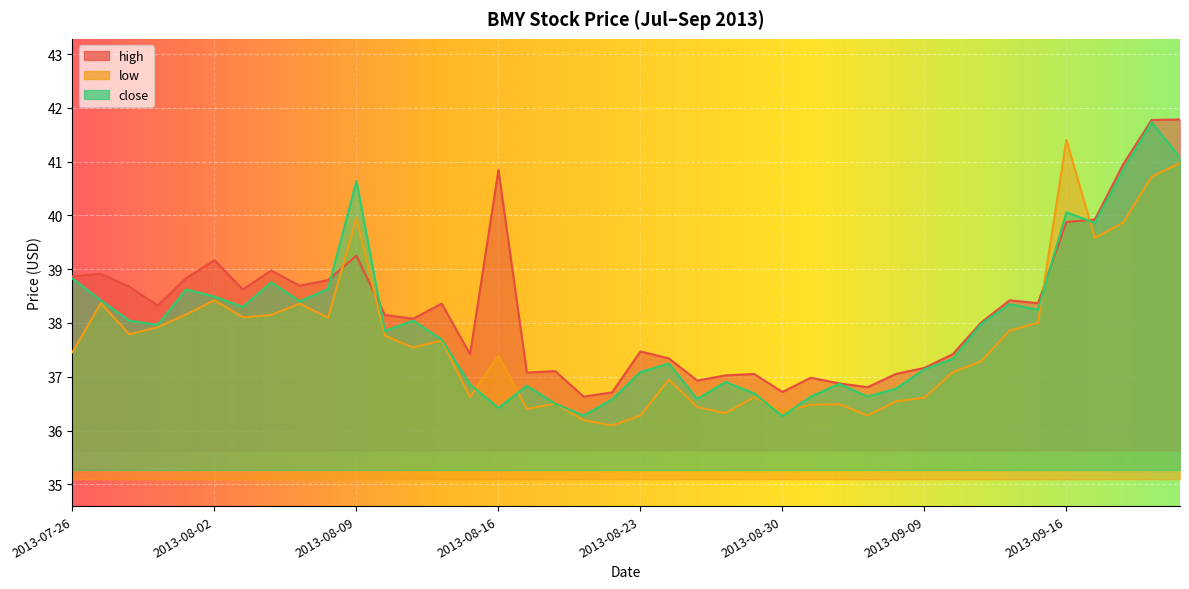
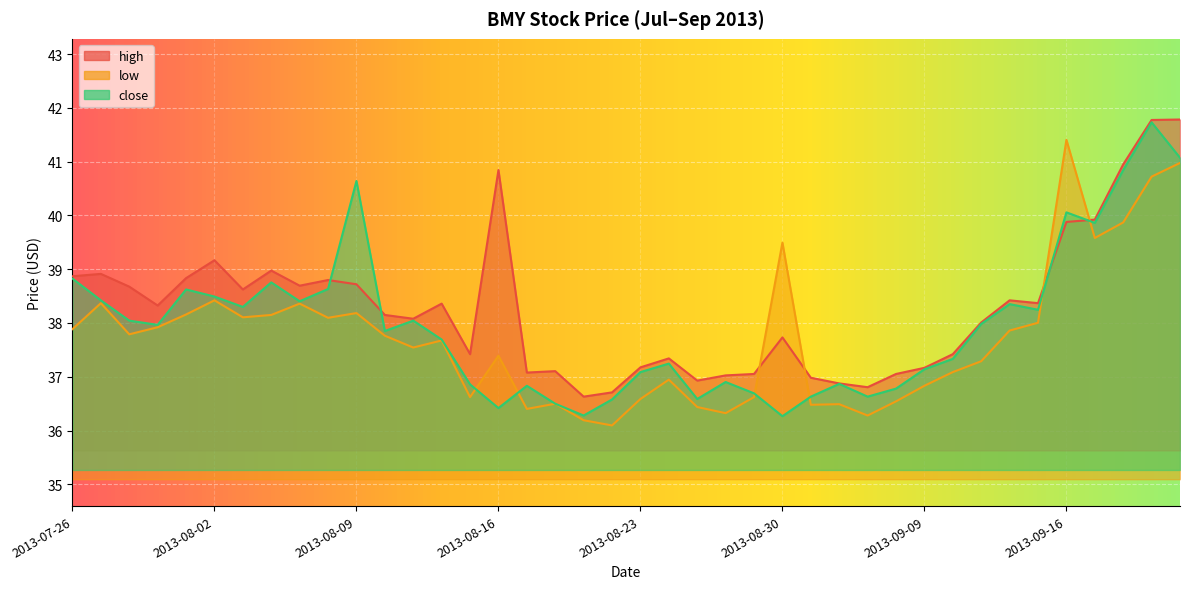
  {
    "high": {
      "2013-08-02": 39.2,
-     "2013-08-09": 39.3,
+     "2013-08-09": 38.7,
      "2013-08-16": 40.8,
-     "2013-08-23": 37.5,
-     "2013-08-30": 36.7,
+     "2013-08-23": 37.2,
+     "2013-08-30": 37.7,
      "2013-09-16": 39.9
    },
    "low": {
-     "2013-07-26": 37.5,
+     "2013-07-26": 37.9,
      "2013-08-02": 38.4,
-     "2013-08-09": 40.0,
+     "2013-08-09": 38.2,
      "2013-08-16": 37.4,
-     "2013-08-23": 36.3,
-     "2013-08-30": 36.4,
-     "2013-09-09": 36.6,
+     "2013-08-23": 36.6,
+     "2013-08-30": 39.5,
+     "2013-09-09": 36.8,
      "2013-09-16": 41.4
    },
    "close": {
      "2013-08-02": 38.5,
      "2013-08-09": 40.6,
      "2013-08-16": 36.4,
      "2013-08-23": 37.1,
      "2013-08-30": 36.3,
      "2013-09-16": 40.1
    }
  }
